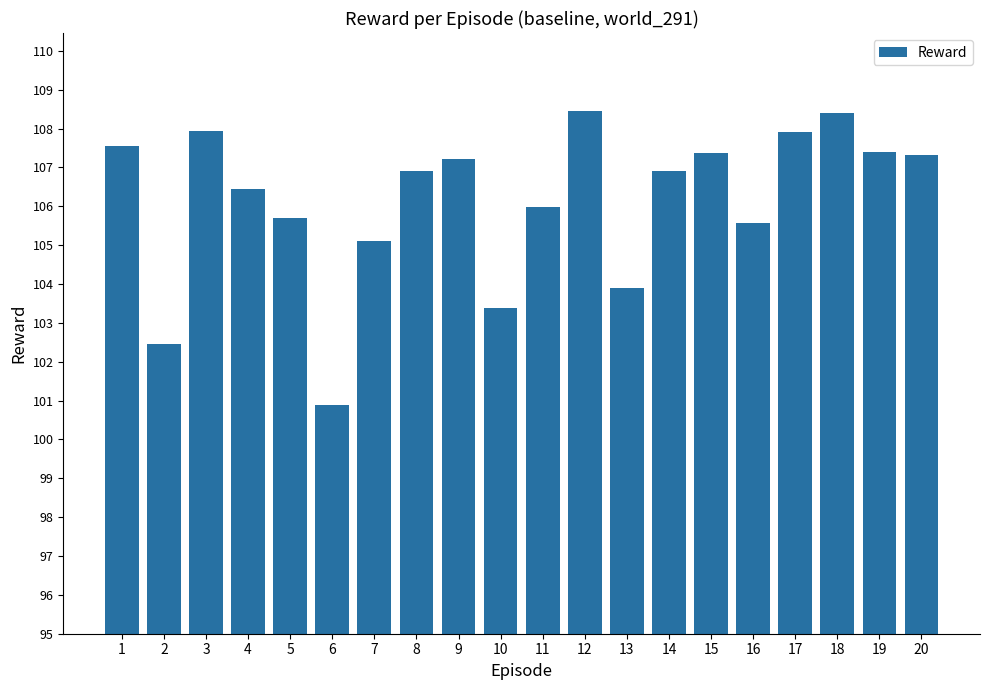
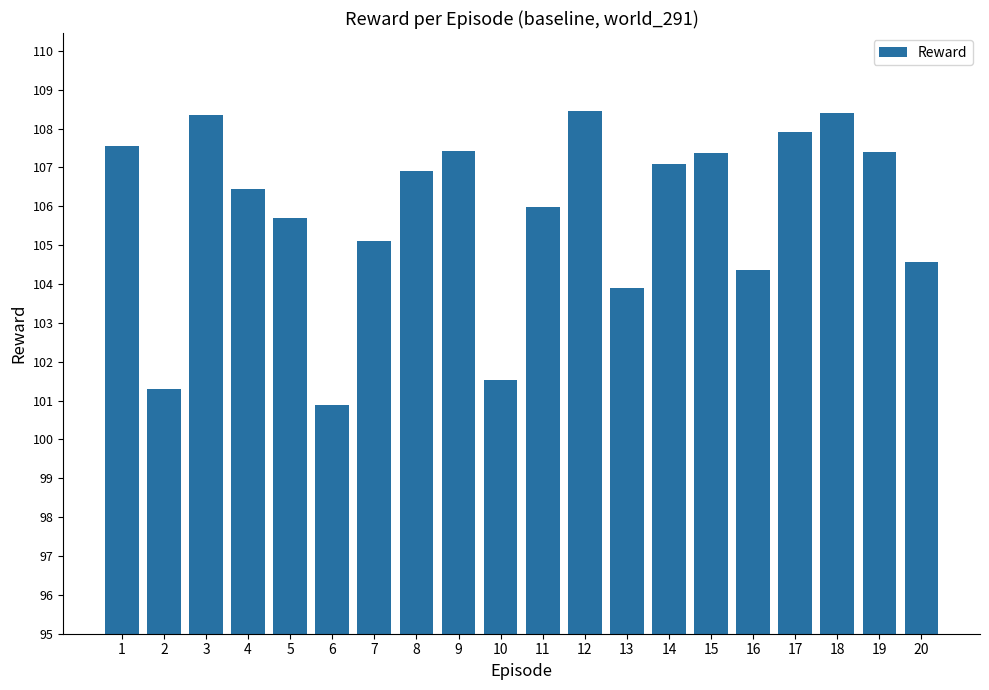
  {
    "1": 107.6,
-   "2": 102.5,
-   "3": 107.9,
+   "2": 101.3,
+   "3": 108.4,
    "4": 106.4,
    "5": 105.7,
    "6": 100.9,
    "7": 105.1,
    "8": 106.9,
-   "9": 107.2,
-   "10": 103.4,
+   "9": 107.4,
+   "10": 101.5,
    "11": 106.0,
    "12": 108.5,
    "13": 103.9,
-   "14": 106.9,
+   "14": 107.1,
    "15": 107.4,
-   "16": 105.6,
+   "16": 104.4,
    "17": 107.9,
    "18": 108.4,
    "19": 107.4,
-   "20": 107.3
+   "20": 104.6
  }
